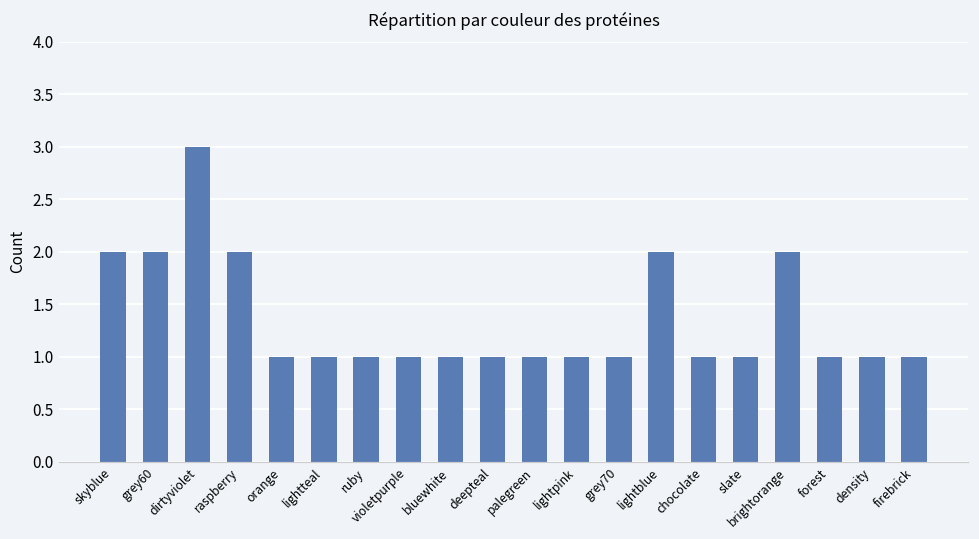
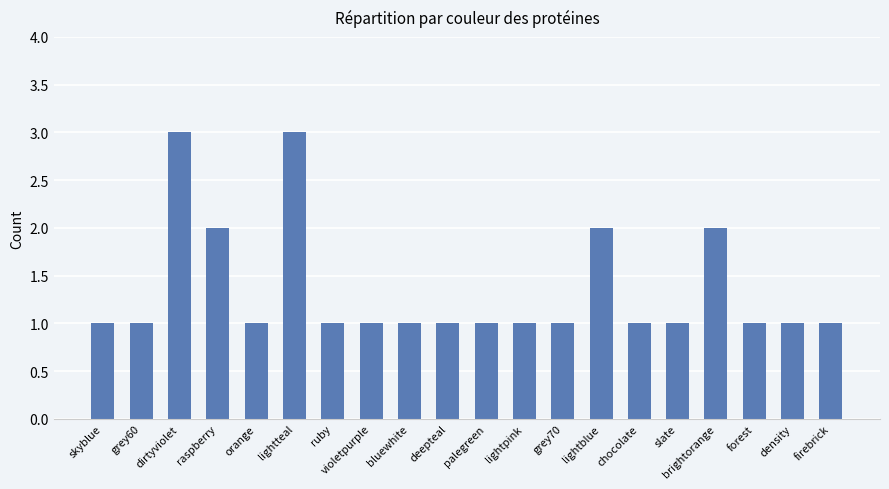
  {
-   "skyblue": 2,
-   "grey60": 2,
+   "skyblue": 1,
+   "grey60": 1,
    "dirtyviolet": 3,
    "raspberry": 2,
    "orange": 1,
-   "lightteal": 1,
+   "lightteal": 3,
    "ruby": 1,
    "violetpurple": 1,
    "bluewhite": 1,
    "deepteal": 1,
    "palegreen": 1,
    "lightpink": 1,
    "grey70": 1,
    "lightblue": 2,
    "chocolate": 1,
    "slate": 1,
    "brightorange": 2,
    "forest": 1,
    "density": 1,
    "firebrick": 1
  }
